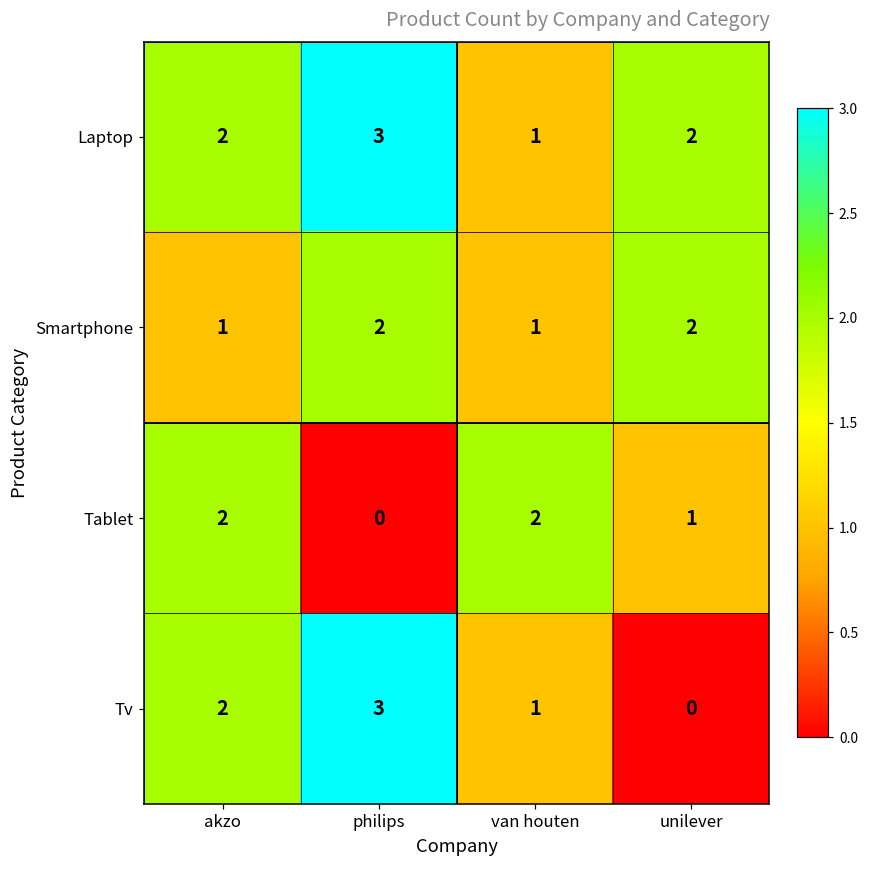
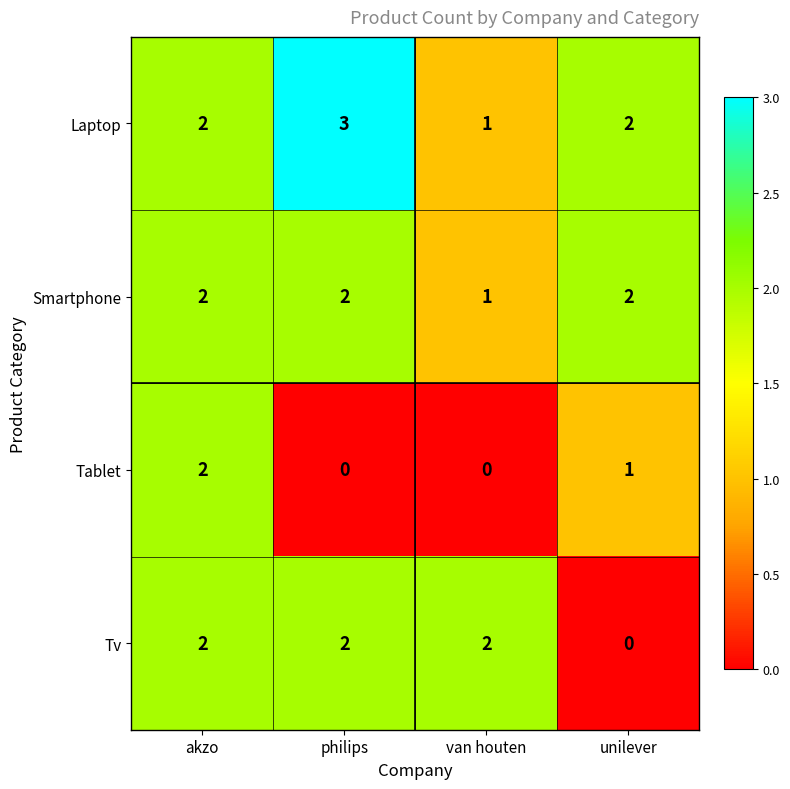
  {
    "Laptop": {
      "akzo": 2,
      "philips": 3,
      "van houten": 1,
      "unilever": 2
    },
    "Smartphone": {
-     "akzo": 1,
+     "akzo": 2,
      "philips": 2,
      "van houten": 1,
      "unilever": 2
    },
    "Tablet": {
      "akzo": 2,
      "philips": 0,
-     "van houten": 2,
+     "van houten": 0,
      "unilever": 1
    },
    "Tv": {
      "akzo": 2,
-     "philips": 3,
-     "van houten": 1,
+     "philips": 2,
+     "van houten": 2,
      "unilever": 0
    }
  }
